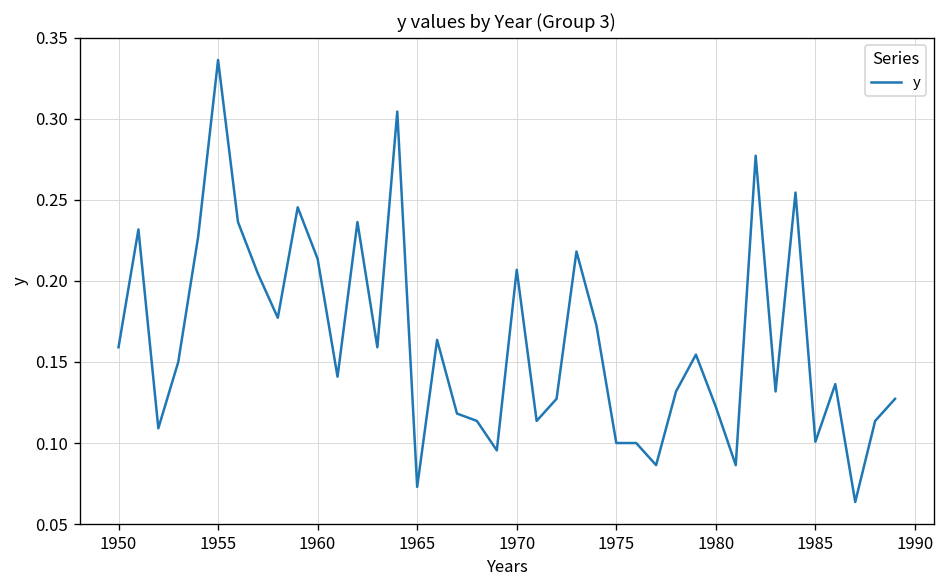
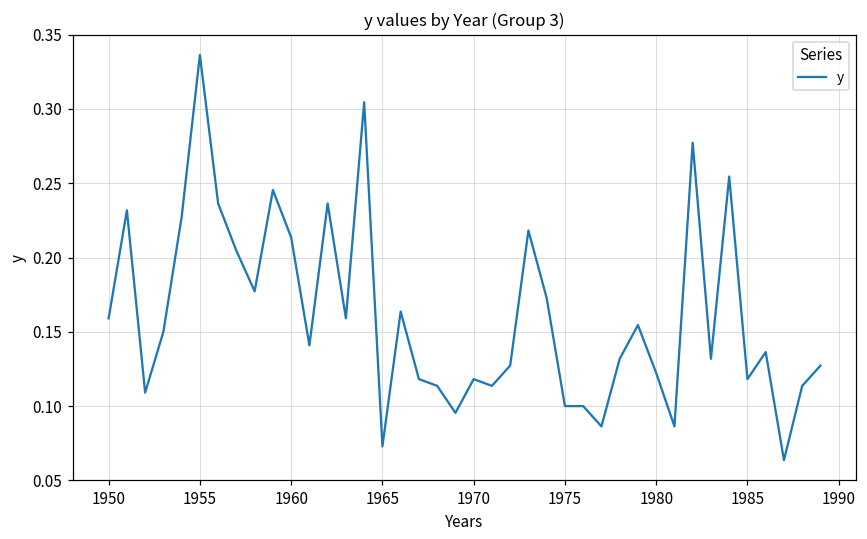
  {
    "1950": 0.159,
    "1955": 0.336,
    "1960": 0.214,
    "1965": 0.073,
-   "1970": 0.207,
+   "1970": 0.118,
    "1975": 0.100,
    "1980": 0.122,
-   "1985": 0.101
+   "1985": 0.118
  }
